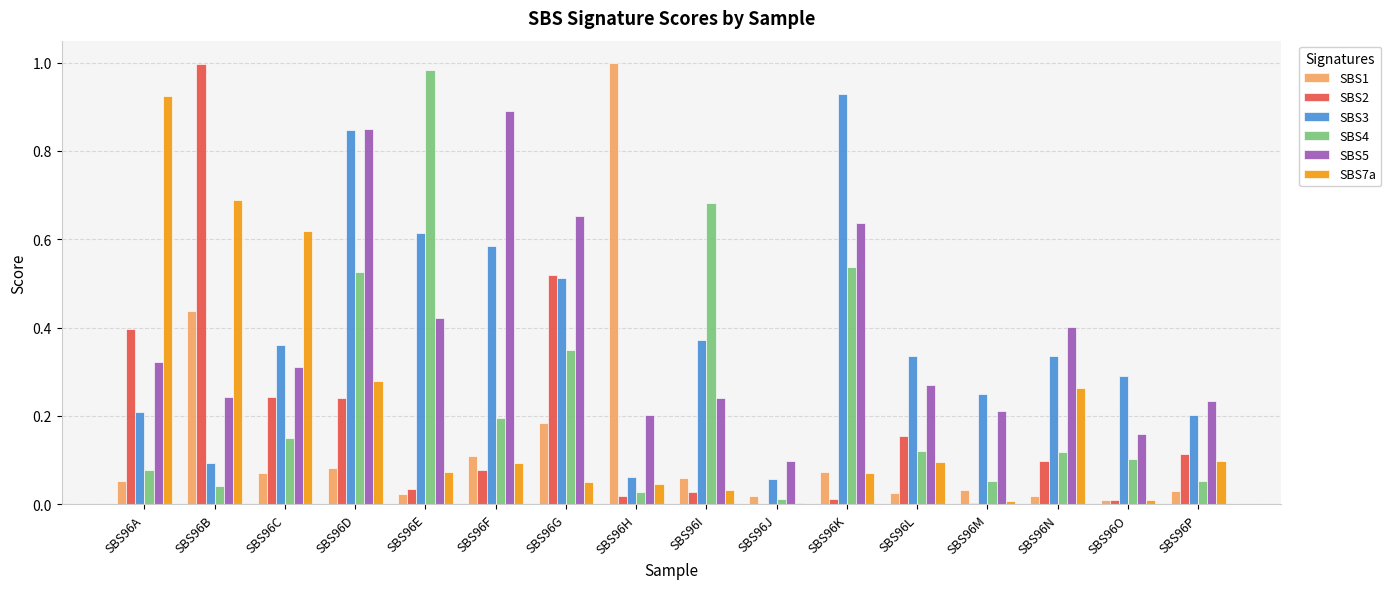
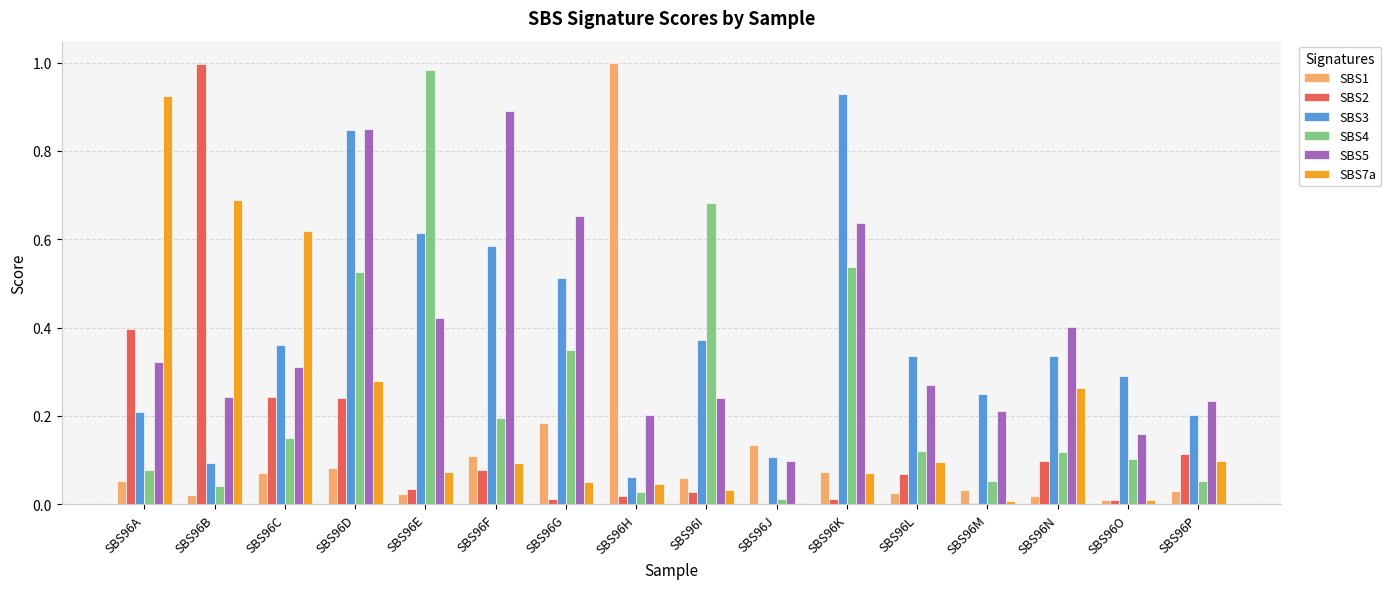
  {
    "SBS1": {
      "SBS96A": 0.05,
-     "SBS96B": 0.44,
+     "SBS96B": 0.02,
      "SBS96C": 0.07,
      "SBS96D": 0.08,
      "SBS96E": 0.02,
      "SBS96F": 0.11,
      "SBS96G": 0.18,
      "SBS96H": 1.00,
      "SBS96I": 0.06,
-     "SBS96J": 0.02,
+     "SBS96J": 0.13,
      "SBS96K": 0.07,
      "SBS96L": 0.02,
      "SBS96M": 0.03,
      "SBS96N": 0.02,
      "SBS96O": 0.01,
      "SBS96P": 0.03
    },
    "SBS2": {
      "SBS96A": 0.40,
      "SBS96B": 1.00,
      "SBS96C": 0.24,
      "SBS96D": 0.24,
      "SBS96E": 0.03,
      "SBS96F": 0.08,
-     "SBS96G": 0.52,
+     "SBS96G": 0.01,
      "SBS96H": 0.02,
      "SBS96I": 0.03,
      "SBS96K": 0.01,
-     "SBS96L": 0.16,
+     "SBS96L": 0.07,
      "SBS96N": 0.10,
      "SBS96O": 0.01,
      "SBS96P": 0.11
    },
    "SBS3": {
      "SBS96A": 0.21,
      "SBS96B": 0.09,
      "SBS96C": 0.36,
      "SBS96D": 0.85,
      "SBS96E": 0.62,
      "SBS96F": 0.58,
      "SBS96G": 0.51,
      "SBS96H": 0.06,
      "SBS96I": 0.37,
-     "SBS96J": 0.06,
+     "SBS96J": 0.11,
      "SBS96K": 0.93,
      "SBS96L": 0.34,
      "SBS96M": 0.25,
      "SBS96N": 0.33,
      "SBS96O": 0.29,
      "SBS96P": 0.20
    },
    "SBS4": {
      "SBS96A": 0.08,
      "SBS96B": 0.04,
      "SBS96C": 0.15,
      "SBS96D": 0.53,
      "SBS96E": 0.98,
      "SBS96F": 0.19,
      "SBS96G": 0.35,
      "SBS96H": 0.03,
      "SBS96I": 0.68,
      "SBS96J": 0.01,
      "SBS96K": 0.54,
      "SBS96L": 0.12,
      "SBS96M": 0.05,
      "SBS96N": 0.12,
      "SBS96O": 0.10,
      "SBS96P": 0.05
    },
    "SBS5": {
      "SBS96A": 0.32,
      "SBS96B": 0.24,
      "SBS96C": 0.31,
      "SBS96D": 0.85,
      "SBS96E": 0.42,
      "SBS96F": 0.89,
      "SBS96G": 0.65,
      "SBS96H": 0.20,
      "SBS96I": 0.24,
      "SBS96J": 0.10,
      "SBS96K": 0.64,
      "SBS96L": 0.27,
      "SBS96M": 0.21,
      "SBS96N": 0.40,
      "SBS96O": 0.16,
      "SBS96P": 0.23
    },
    "SBS7a": {
      "SBS96A": 0.92,
      "SBS96B": 0.69,
      "SBS96C": 0.62,
      "SBS96D": 0.28,
      "SBS96E": 0.07,
      "SBS96F": 0.09,
      "SBS96G": 0.05,
      "SBS96H": 0.05,
      "SBS96I": 0.03,
      "SBS96K": 0.07,
      "SBS96L": 0.10,
      "SBS96M": 0.01,
      "SBS96N": 0.26,
      "SBS96O": 0.01,
      "SBS96P": 0.10
    }
  }
